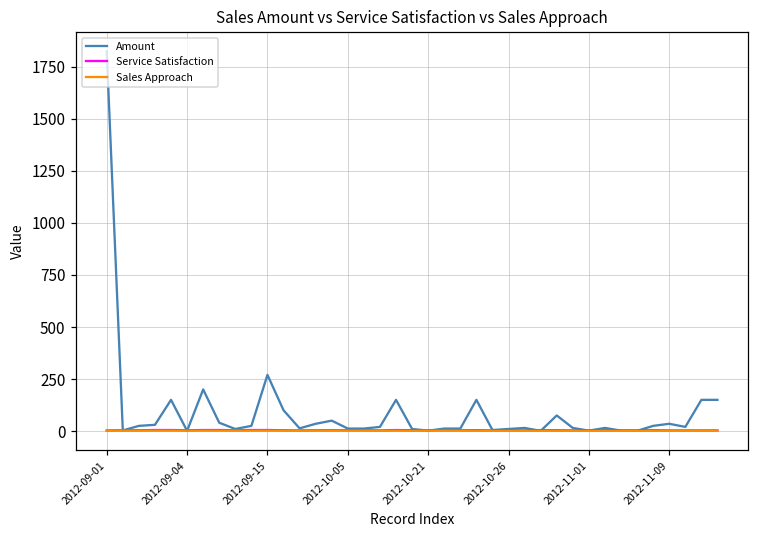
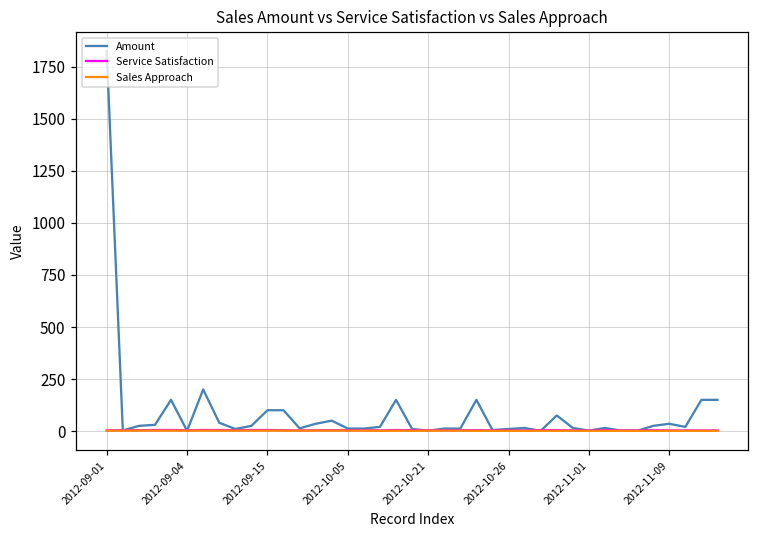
  {
    "Amount": {
-     "2012-09-15": 270
+     "2012-09-15": 100
    }
  }
